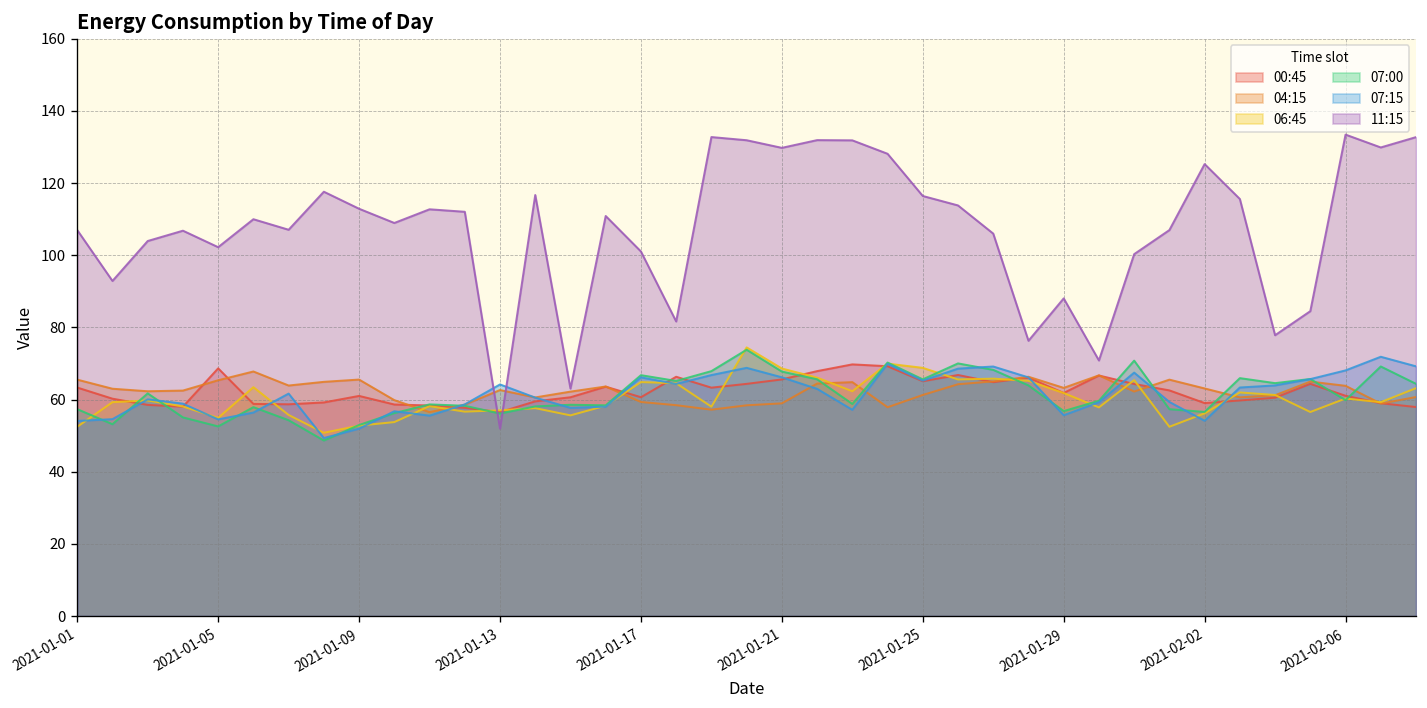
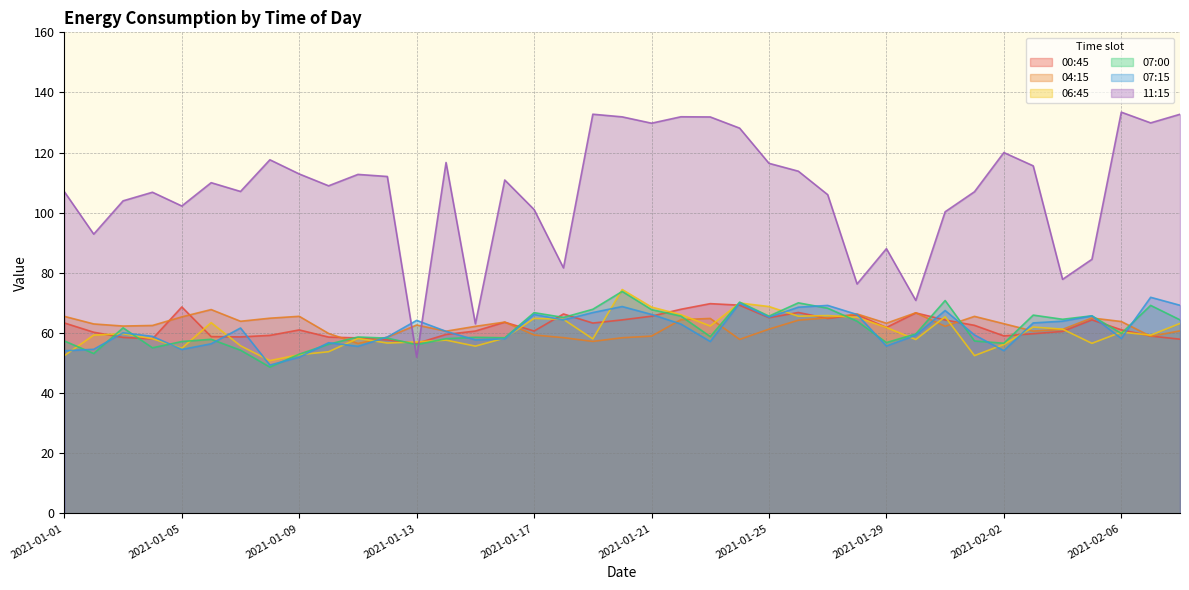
  {
    "07:00": {
      "2021-01-01": 57,
-     "2021-01-05": 53,
+     "2021-01-05": 57,
      "2021-01-29": 57
    },
    "07:15": {
      "2021-01-01": 54,
      "2021-01-13": 64,
      "2021-01-29": 56,
      "2021-02-02": 54,
-     "2021-02-06": 68
+     "2021-02-06": 58
    },
    "11:15": {
      "2021-01-01": 107,
      "2021-01-05": 102,
      "2021-01-09": 113,
      "2021-01-13": 52,
      "2021-01-17": 101,
      "2021-01-21": 130,
      "2021-01-25": 116,
      "2021-01-29": 88,
-     "2021-02-02": 125,
+     "2021-02-02": 120,
      "2021-02-06": 133
    }
  }
